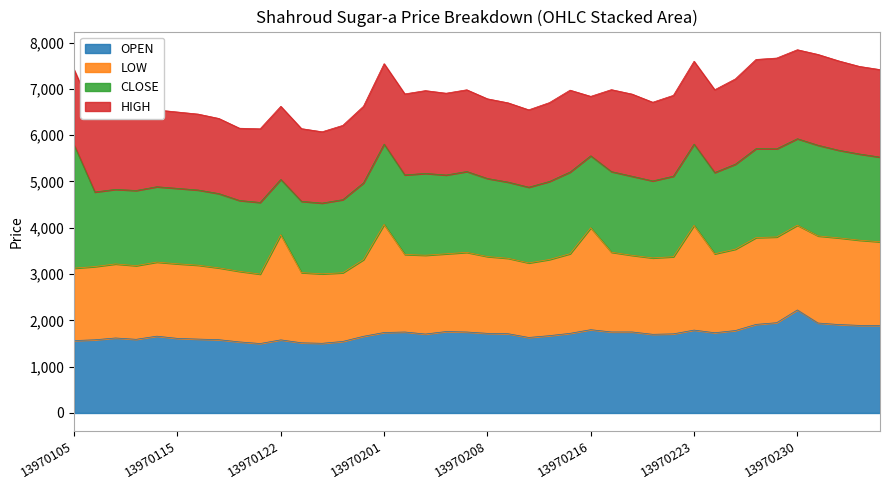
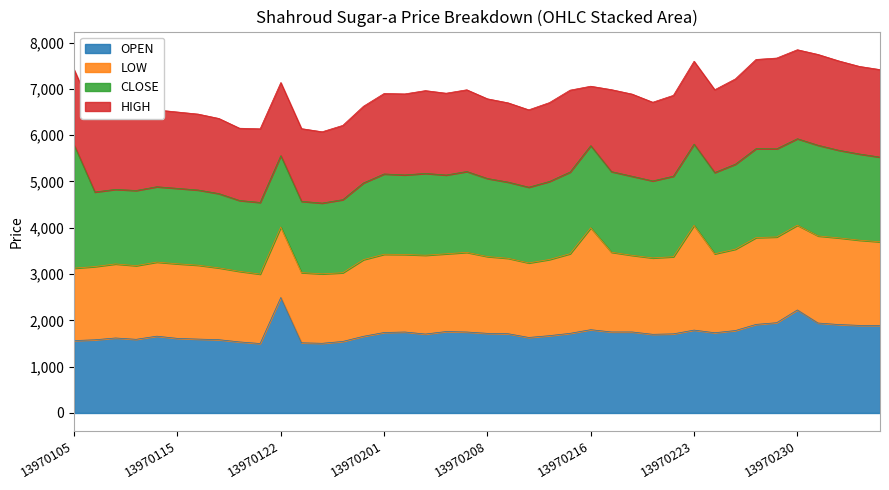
  {
    "OPEN": {
      "13970105": "1,600",
      "13970115": "1,600",
-     "13970122": "1,600",
+     "13970122": "2,500",
      "13970201": "1,700",
      "13970208": "1,700",
      "13970216": "1,800",
      "13970223": "1,800",
      "13970230": "2,200"
    },
    "LOW": {
      "13970105": "1,600",
      "13970115": "1,600",
-     "13970122": "2,300",
-     "13970201": "2,300",
+     "13970122": "1,500",
+     "13970201": "1,700",
      "13970208": "1,700",
      "13970216": "2,200",
      "13970223": "2,300",
      "13970230": "1,800"
    },
    "CLOSE": {
      "13970105": "2,700",
      "13970115": "1,600",
-     "13970122": "1,200",
+     "13970122": "1,500",
      "13970201": "1,700",
      "13970208": "1,700",
-     "13970216": "1,600",
+     "13970216": "1,800",
      "13970223": "1,800",
      "13970230": "1,900"
    },
    "HIGH": {
      "13970105": "1,600",
      "13970115": "1,600",
      "13970122": "1,600",
      "13970201": "1,700",
      "13970208": "1,700",
      "13970216": "1,300",
      "13970223": "1,800",
      "13970230": "1,900"
    }
  }
